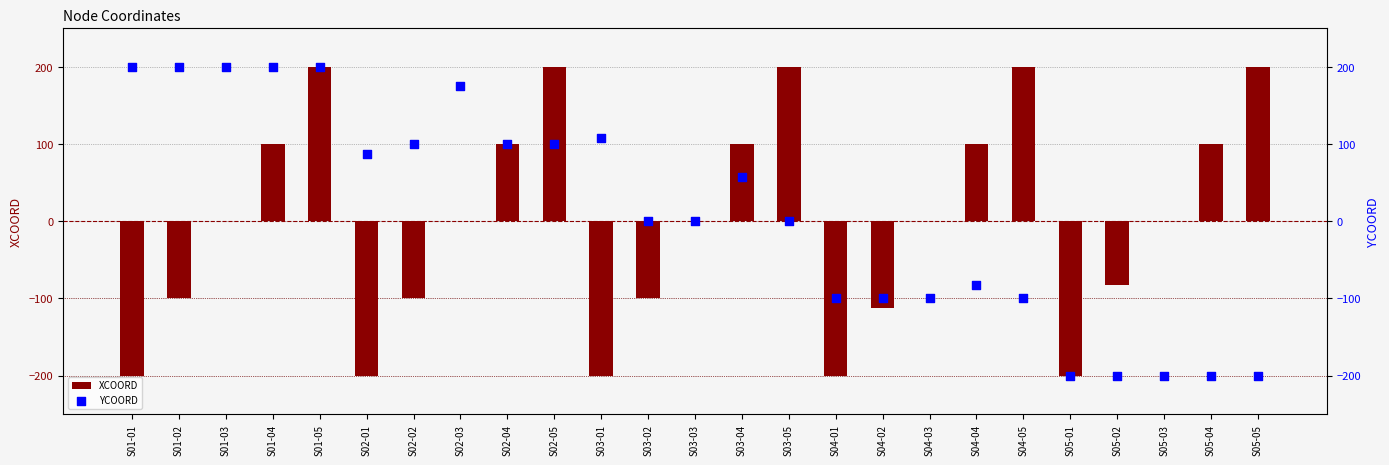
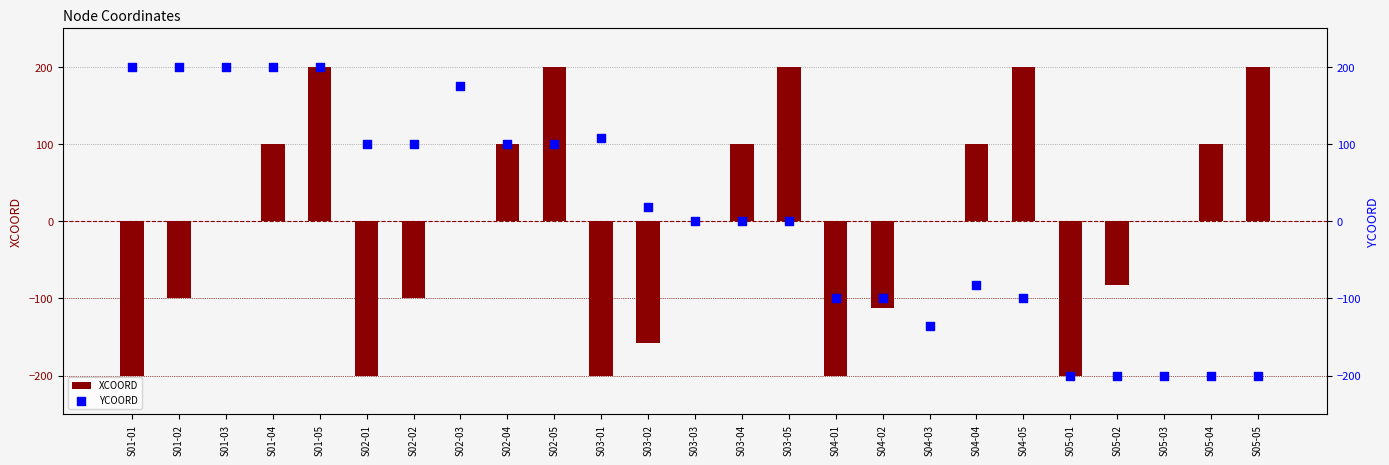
  {
    "XCOORD": {
      "S01-01": -200,
      "S01-02": -100,
      "S01-03": 0,
      "S01-04": 100,
      "S01-05": 200,
      "S02-01": -200,
      "S02-02": -100,
      "S02-03": 0,
      "S02-04": 100,
      "S02-05": 200,
      "S03-01": -200,
-     "S03-02": -100,
+     "S03-02": -160,
      "S03-03": 0,
      "S03-04": 100,
      "S03-05": 200,
      "S04-01": -200,
      "S04-02": -110,
      "S04-03": 0,
      "S04-04": 100,
      "S04-05": 200,
      "S05-01": -200,
      "S05-02": -80,
      "S05-03": 0,
      "S05-04": 100,
      "S05-05": 200
    },
    "YCOORD": {
-     "S02-01": 90,
-     "S03-02": 0,
-     "S03-04": 60,
-     "S04-03": -100
+     "S02-01": 100,
+     "S03-02": 20,
+     "S03-04": 0,
+     "S04-03": -140
    }
  }
